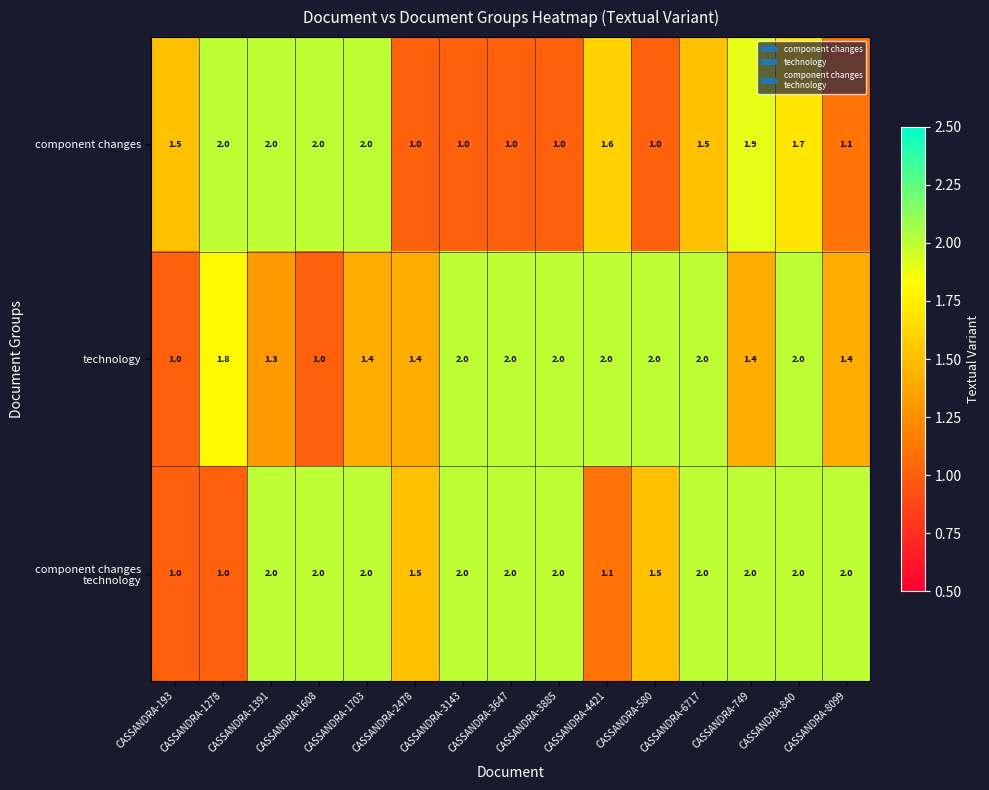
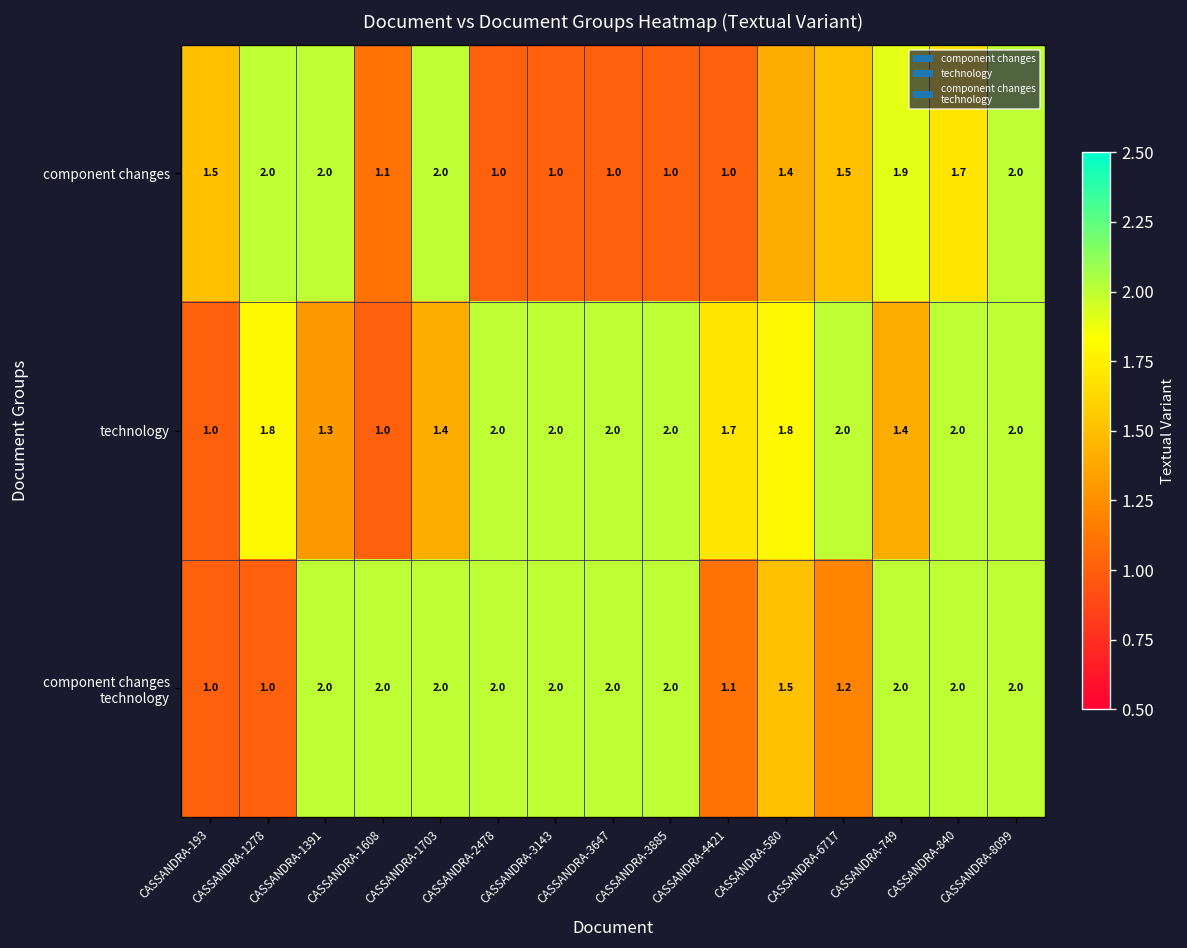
  {
    "component changes": {
      "CASSANDRA-193": 1.5,
      "CASSANDRA-1278": 2.0,
      "CASSANDRA-1391": 2.0,
-     "CASSANDRA-1608": 2.0,
+     "CASSANDRA-1608": 1.1,
      "CASSANDRA-1703": 2.0,
      "CASSANDRA-2478": 1.0,
      "CASSANDRA-3143": 1.0,
      "CASSANDRA-3647": 1.0,
      "CASSANDRA-3885": 1.0,
-     "CASSANDRA-4421": 1.6,
-     "CASSANDRA-580": 1.0,
+     "CASSANDRA-4421": 1.0,
+     "CASSANDRA-580": 1.4,
      "CASSANDRA-6717": 1.5,
      "CASSANDRA-749": 1.9,
      "CASSANDRA-840": 1.7,
-     "CASSANDRA-8099": 1.1
+     "CASSANDRA-8099": 2.0
    },
    "technology": {
      "CASSANDRA-193": 1.0,
      "CASSANDRA-1278": 1.8,
      "CASSANDRA-1391": 1.3,
      "CASSANDRA-1608": 1.0,
      "CASSANDRA-1703": 1.4,
-     "CASSANDRA-2478": 1.4,
+     "CASSANDRA-2478": 2.0,
      "CASSANDRA-3143": 2.0,
      "CASSANDRA-3647": 2.0,
      "CASSANDRA-3885": 2.0,
-     "CASSANDRA-4421": 2.0,
-     "CASSANDRA-580": 2.0,
+     "CASSANDRA-4421": 1.7,
+     "CASSANDRA-580": 1.8,
      "CASSANDRA-6717": 2.0,
      "CASSANDRA-749": 1.4,
      "CASSANDRA-840": 2.0,
-     "CASSANDRA-8099": 1.4
+     "CASSANDRA-8099": 2.0
    },
    "component changes technology": {
      "CASSANDRA-193": 1.0,
      "CASSANDRA-1278": 1.0,
      "CASSANDRA-1391": 2.0,
      "CASSANDRA-1608": 2.0,
      "CASSANDRA-1703": 2.0,
-     "CASSANDRA-2478": 1.5,
+     "CASSANDRA-2478": 2.0,
      "CASSANDRA-3143": 2.0,
      "CASSANDRA-3647": 2.0,
      "CASSANDRA-3885": 2.0,
      "CASSANDRA-4421": 1.1,
      "CASSANDRA-580": 1.5,
-     "CASSANDRA-6717": 2.0,
+     "CASSANDRA-6717": 1.2,
      "CASSANDRA-749": 2.0,
      "CASSANDRA-840": 2.0,
      "CASSANDRA-8099": 2.0
    }
  }
